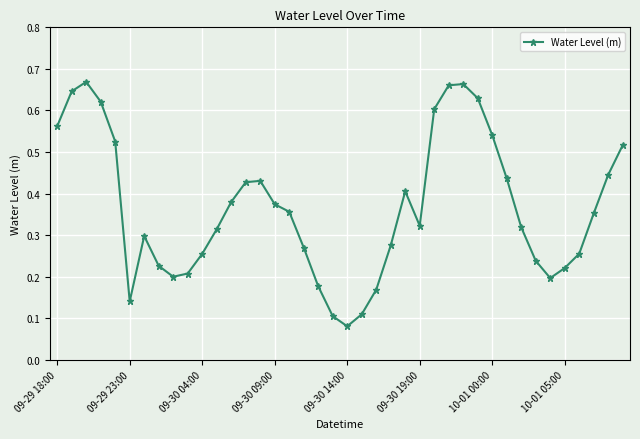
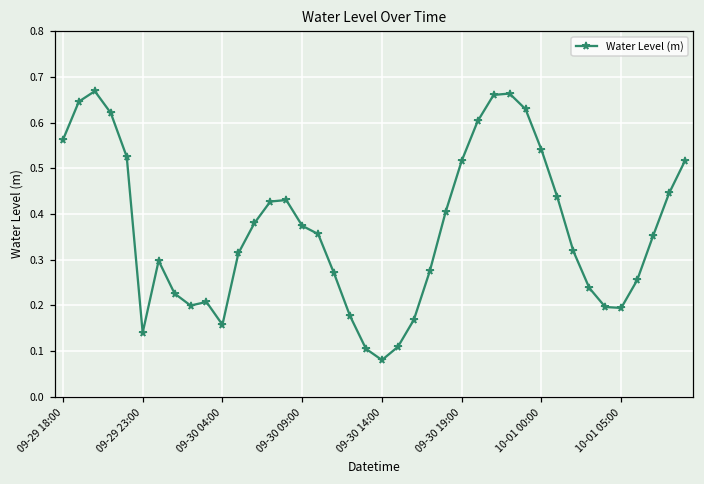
  {
    "09-29 18:00": 0.56,
    "09-29 23:00": 0.14,
-   "09-30 04:00": 0.25,
+   "09-30 04:00": 0.16,
    "09-30 09:00": 0.37,
    "09-30 14:00": 0.08,
-   "09-30 19:00": 0.32,
+   "09-30 19:00": 0.52,
    "10-01 00:00": 0.54,
-   "10-01 05:00": 0.22
+   "10-01 05:00": 0.19
  }
